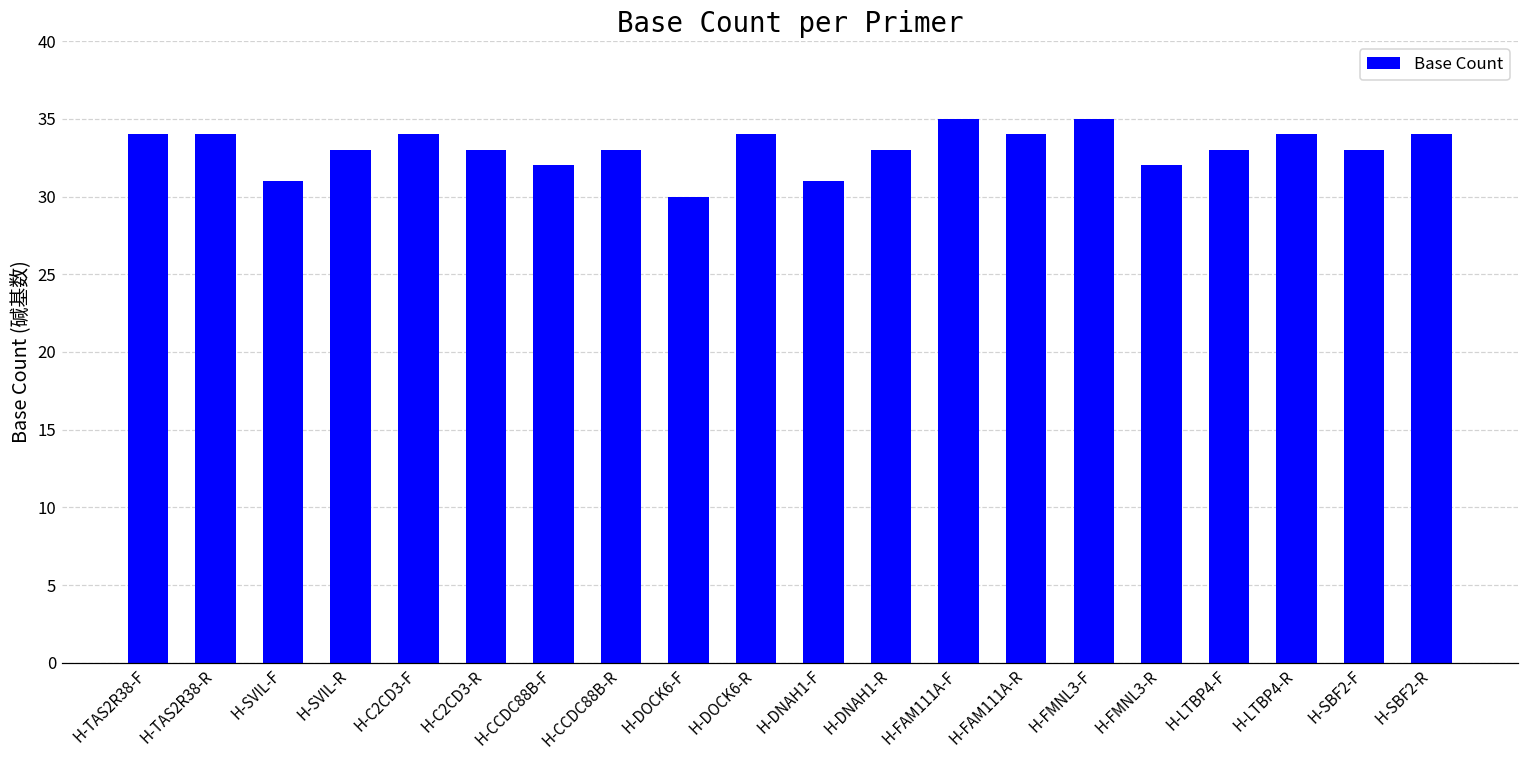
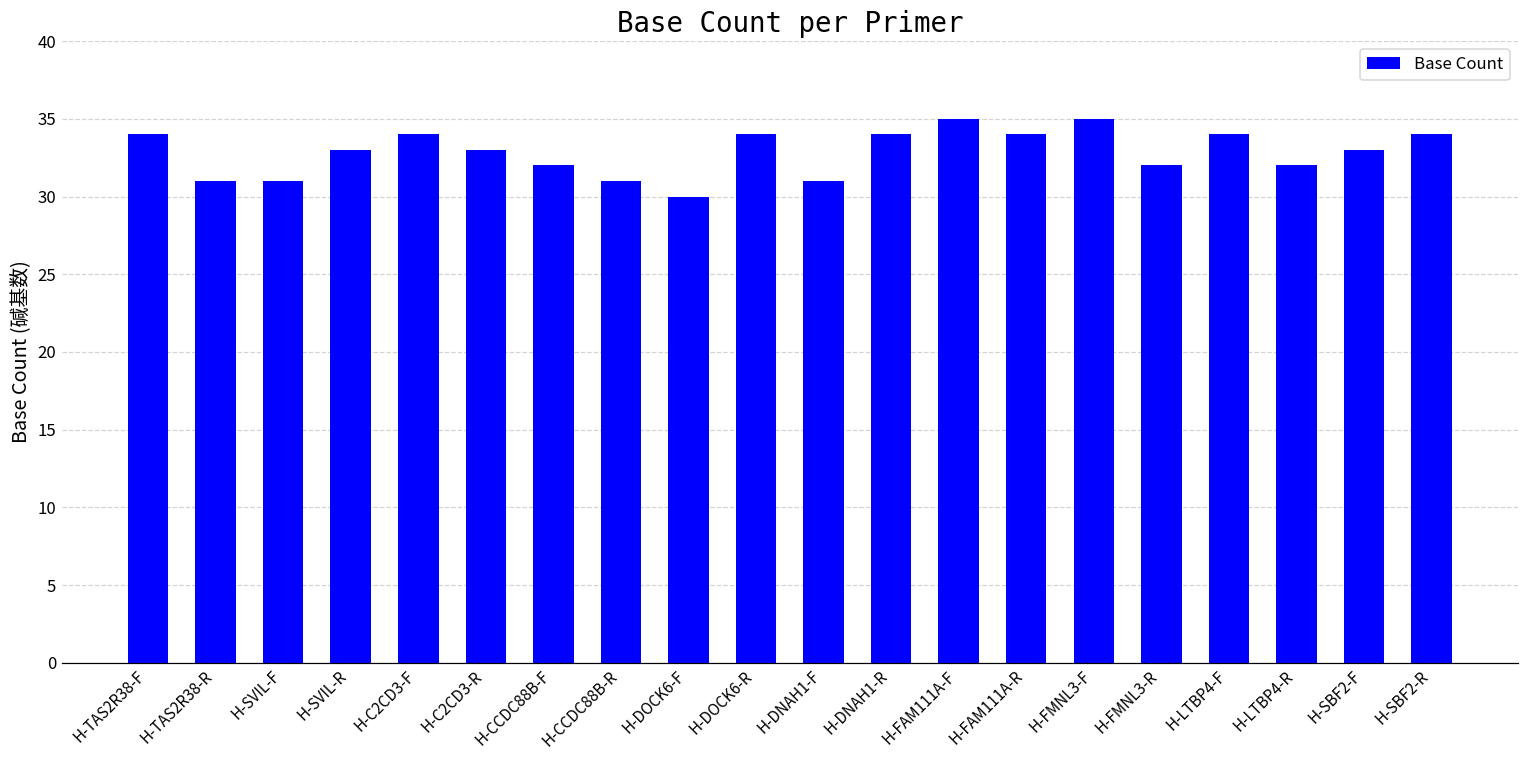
  {
    "H-TAS2R38-F": 34,
-   "H-TAS2R38-R": 34,
+   "H-TAS2R38-R": 31,
    "H-SVIL-F": 31,
    "H-SVIL-R": 33,
    "H-C2CD3-F": 34,
    "H-C2CD3-R": 33,
    "H-CCDC88B-F": 32,
-   "H-CCDC88B-R": 33,
+   "H-CCDC88B-R": 31,
    "H-DOCK6-F": 30,
    "H-DOCK6-R": 34,
    "H-DNAH1-F": 31,
-   "H-DNAH1-R": 33,
+   "H-DNAH1-R": 34,
    "H-FAM111A-F": 35,
    "H-FAM111A-R": 34,
    "H-FMNL3-F": 35,
    "H-FMNL3-R": 32,
-   "H-LTBP4-F": 33,
-   "H-LTBP4-R": 34,
+   "H-LTBP4-F": 34,
+   "H-LTBP4-R": 32,
    "H-SBF2-F": 33,
    "H-SBF2-R": 34
  }
